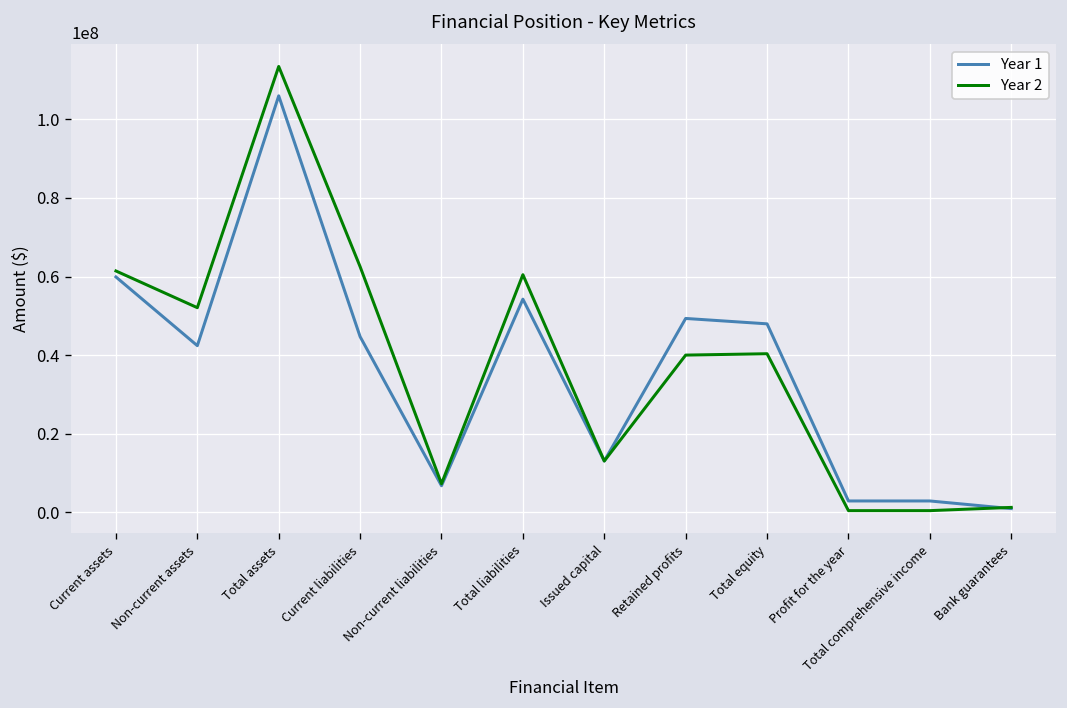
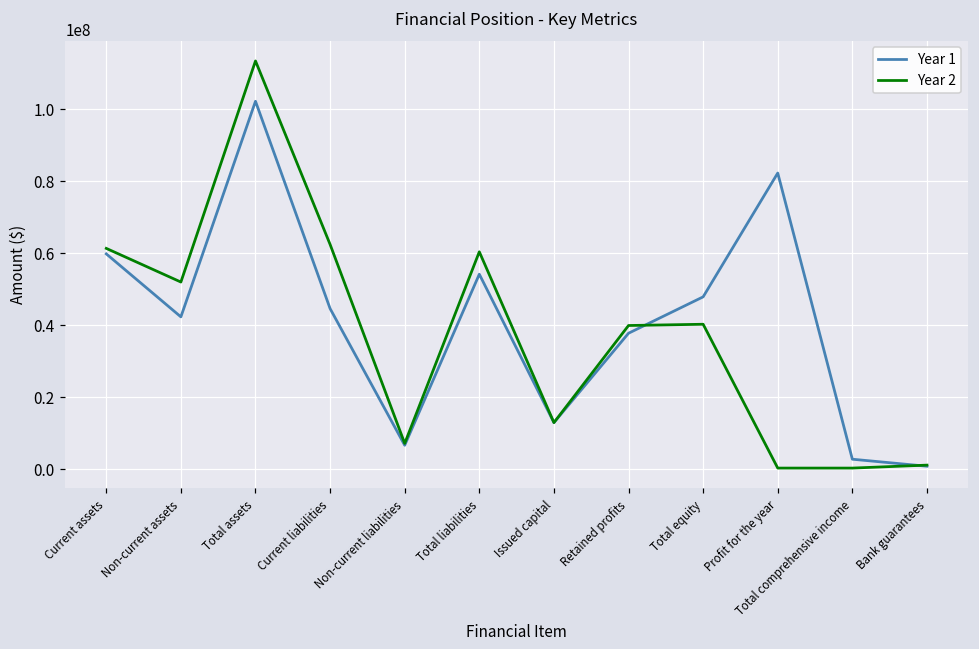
  {
    "Year 1": {
      "Current assets": 60000000,
      "Non-current assets": 42000000,
-     "Total assets": 106000000,
+     "Total assets": 102000000,
      "Current liabilities": 45000000,
      "Total liabilities": 54000000,
-     "Retained profits": 49000000,
+     "Retained profits": 38000000,
      "Total equity": 48000000,
-     "Profit for the year": 3000000,
+     "Profit for the year": 82000000,
      "Total comprehensive income": 3000000
    },
    "Year 2": {
      "Current assets": 61000000,
      "Non-current assets": 52000000,
      "Total assets": 113000000,
      "Current liabilities": 63000000,
      "Total liabilities": 60000000,
      "Retained profits": 40000000,
      "Total equity": 40000000,
      "Profit for the year": 0,
      "Total comprehensive income": 0
    }
  }
